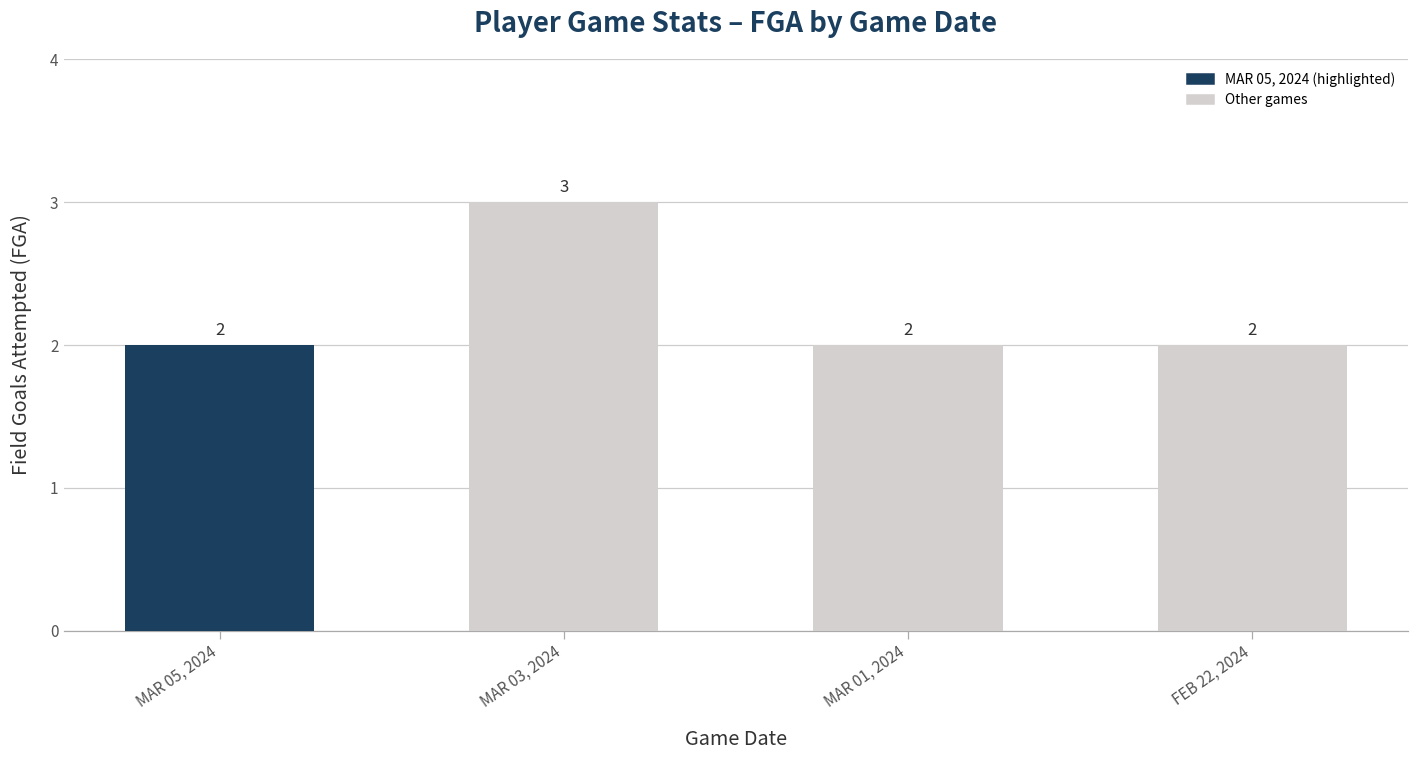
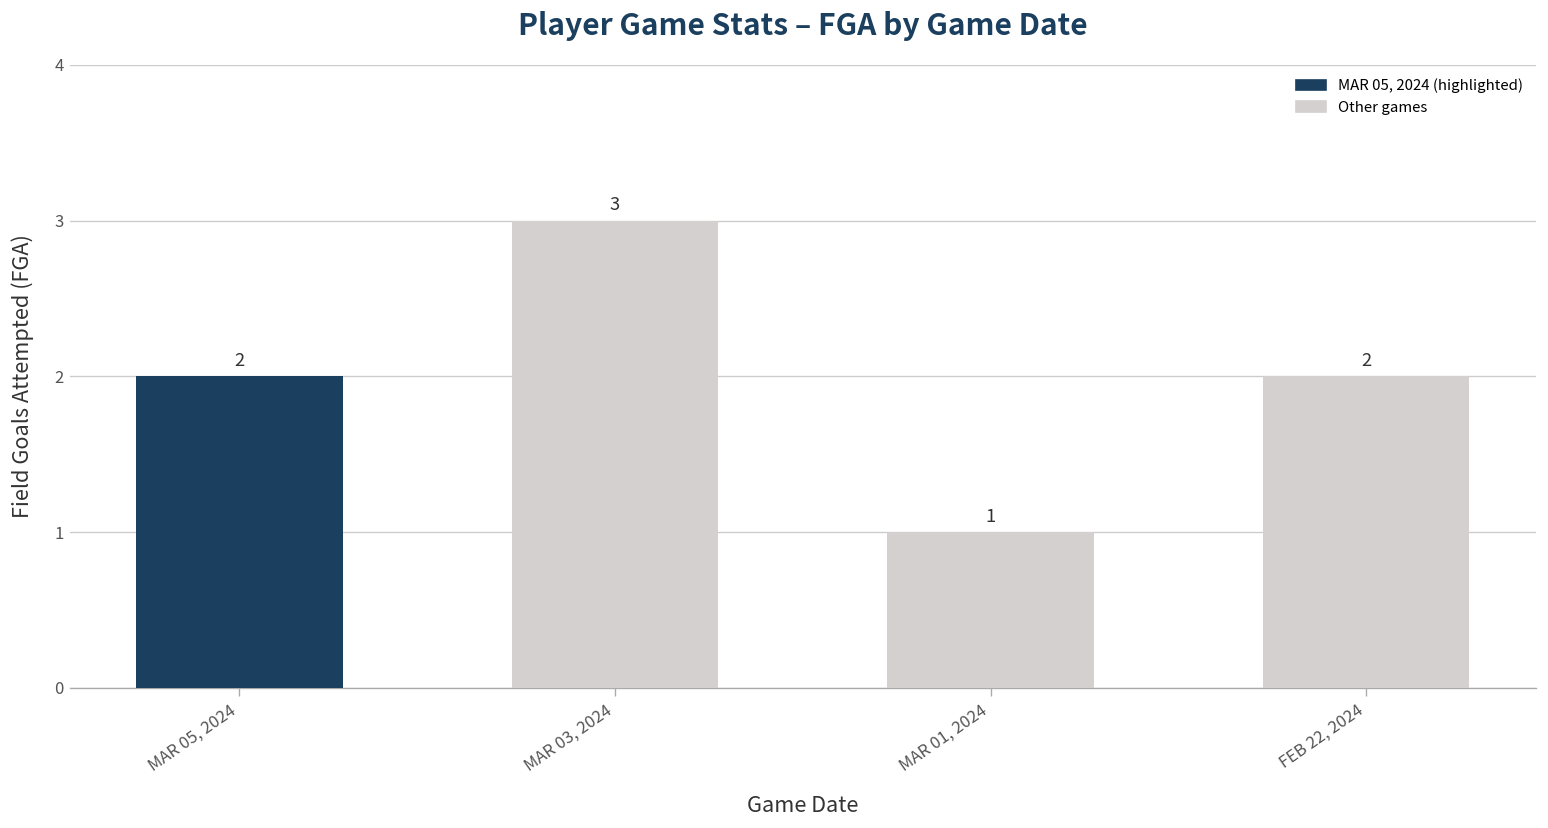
  {
    "MAR 05, 2024": 2,
    "MAR 03, 2024": 3,
-   "MAR 01, 2024": 2,
+   "MAR 01, 2024": 1,
    "FEB 22, 2024": 2
  }
